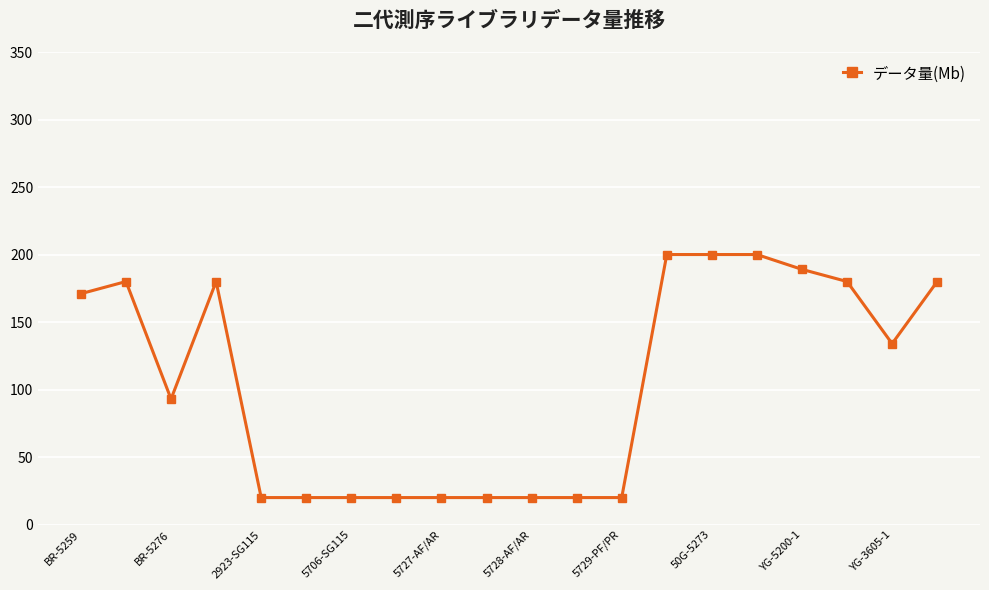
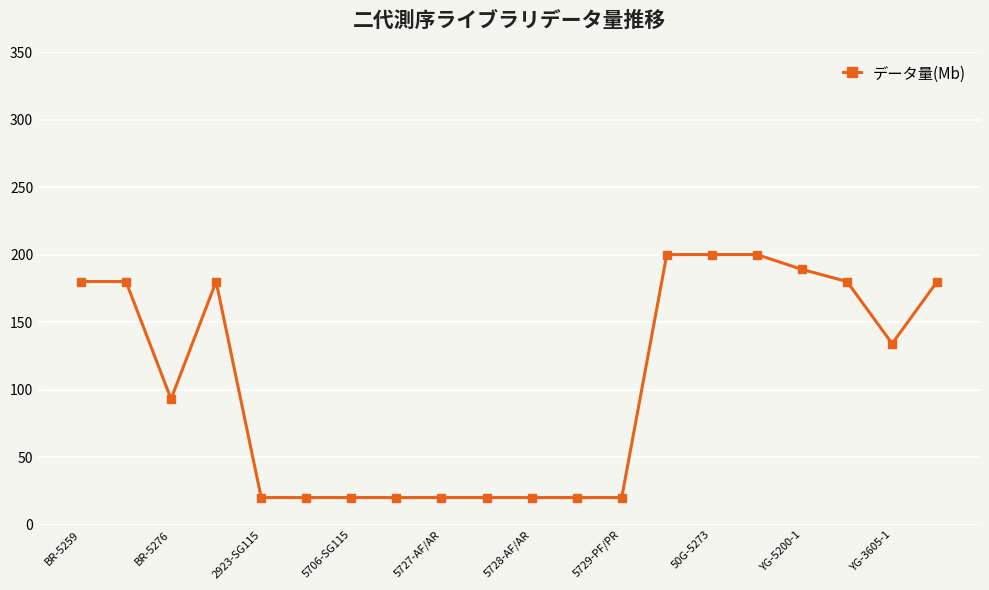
  {
-   "BR-5259": 171,
+   "BR-5259": 180,
    "BR-5276": 93,
    "2923-SG115": 20,
    "5706-SG115": 20,
    "5727-AF/AR": 20,
    "5728-AF/AR": 20,
    "5729-PF/PR": 20,
    "50G-5273": 200,
    "YG-5200-1": 189,
    "YG-3605-1": 134
  }
